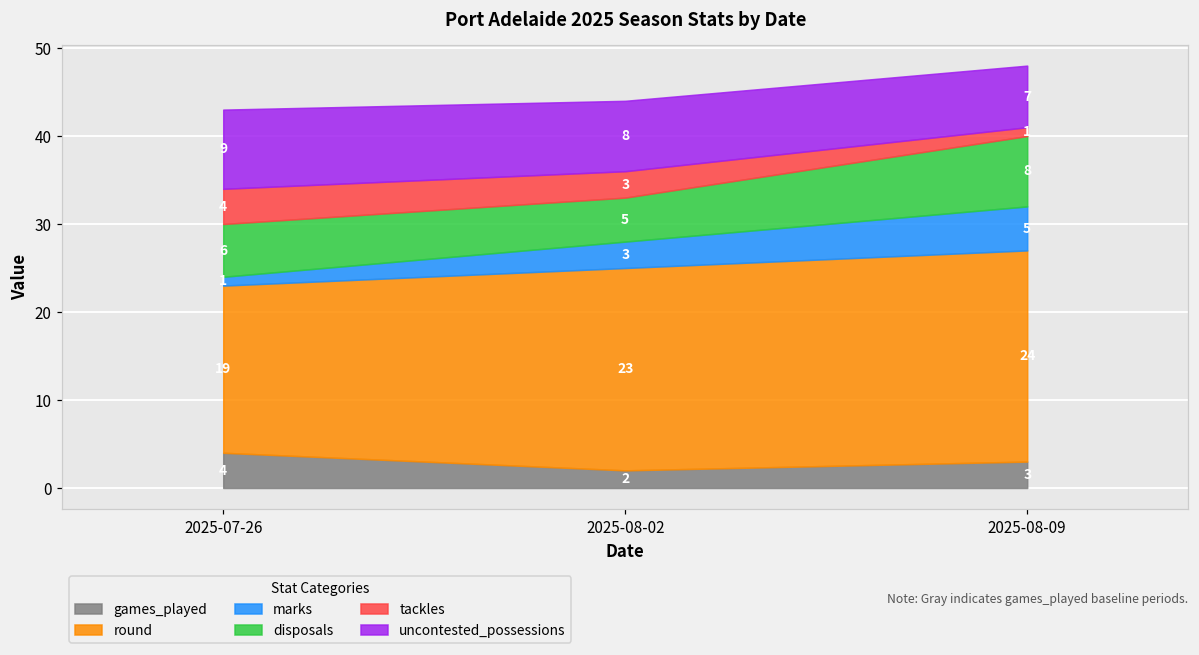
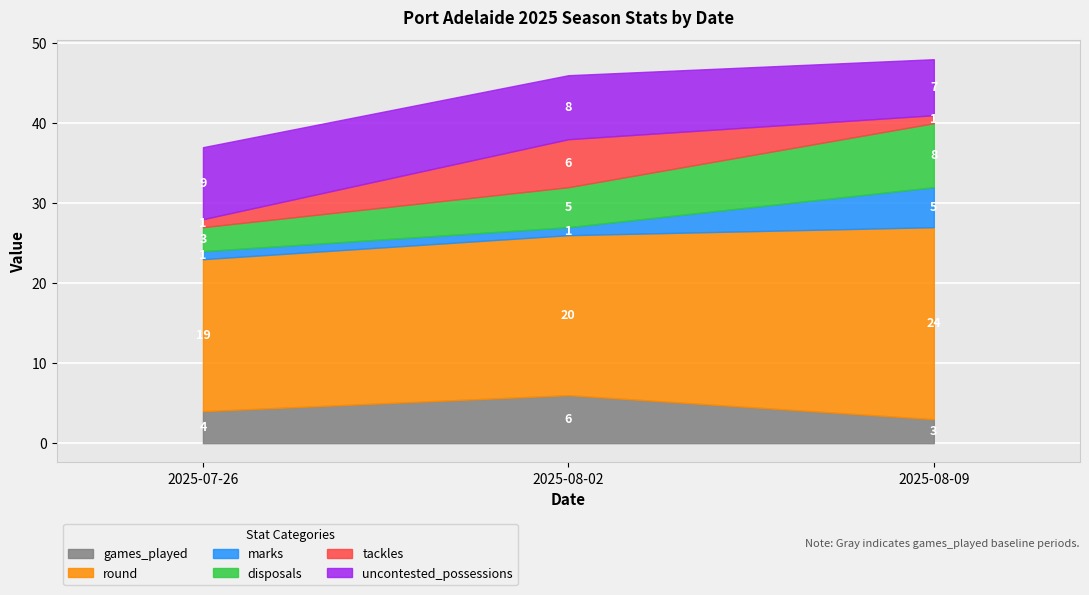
  {
    "games_played": {
-     "2025-08-02": 2,
+     "2025-08-02": 6,
      "2025-08-09": 3
    },
    "round": {
-     "2025-08-02": 23
+     "2025-08-02": 20
    },
    "marks": {
      "2025-07-26": 1,
-     "2025-08-02": 3,
+     "2025-08-02": 1,
      "2025-08-09": 5
    },
    "disposals": {
-     "2025-07-26": 6
+     "2025-07-26": 3
    },
    "tackles": {
-     "2025-07-26": 4,
-     "2025-08-02": 3
+     "2025-07-26": 1,
+     "2025-08-02": 6
    },
    "uncontested_possessions": {
      "2025-08-09": 7
    }
  }
